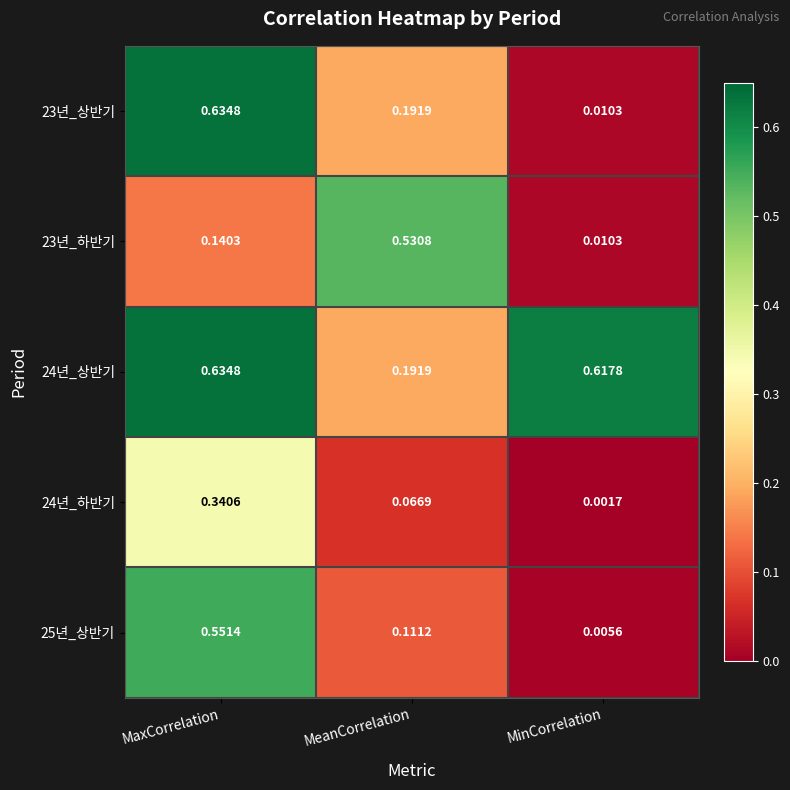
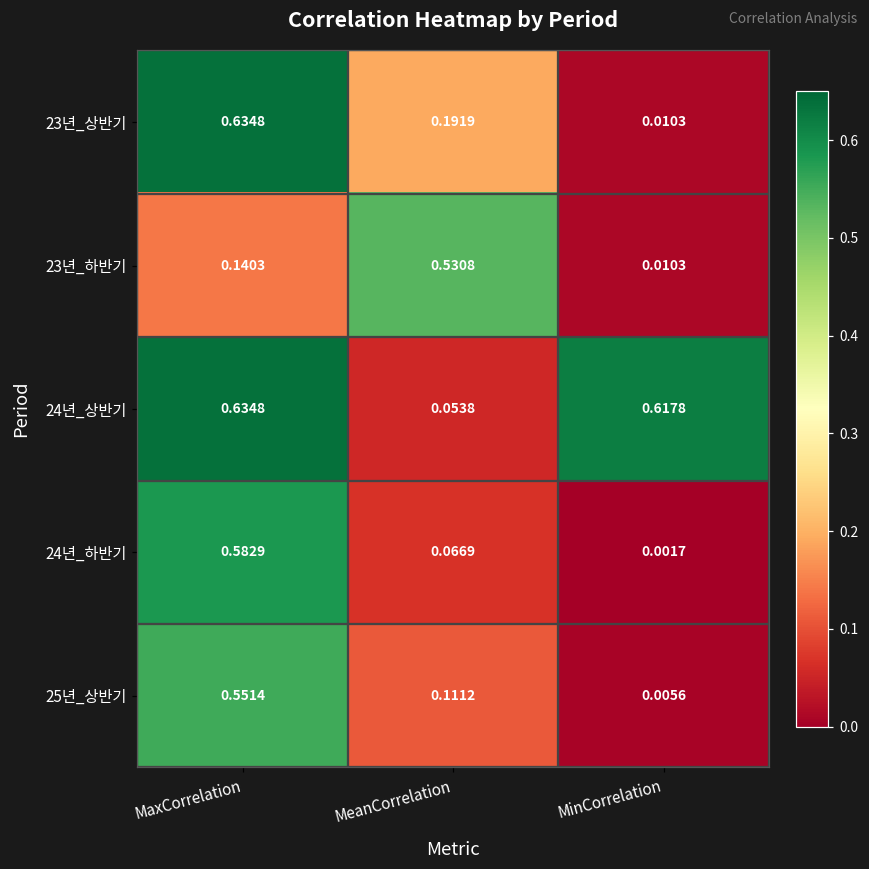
  {
    "23년_상반기": {
      "MaxCorrelation": 0.6348,
      "MeanCorrelation": 0.1919,
      "MinCorrelation": 0.0103
    },
    "23년_하반기": {
      "MaxCorrelation": 0.1403,
      "MeanCorrelation": 0.5308,
      "MinCorrelation": 0.0103
    },
    "24년_상반기": {
      "MaxCorrelation": 0.6348,
-     "MeanCorrelation": 0.1919,
+     "MeanCorrelation": 0.0538,
      "MinCorrelation": 0.6178
    },
    "24년_하반기": {
-     "MaxCorrelation": 0.3406,
+     "MaxCorrelation": 0.5829,
      "MeanCorrelation": 0.0669,
      "MinCorrelation": 0.0017
    },
    "25년_상반기": {
      "MaxCorrelation": 0.5514,
      "MeanCorrelation": 0.1112,
      "MinCorrelation": 0.0056
    }
  }
